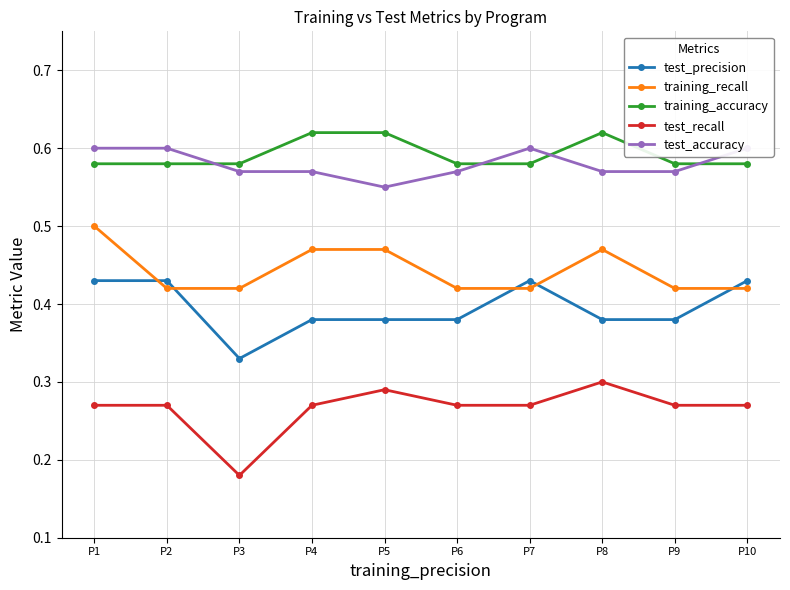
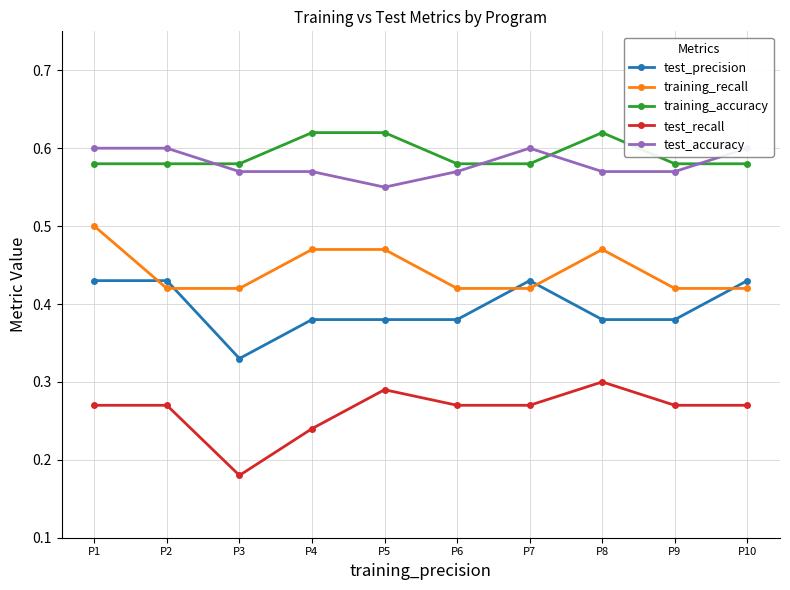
  {
    "test_precision": {
      "P1": 0.43,
      "P2": 0.43,
      "P3": 0.33,
      "P4": 0.38,
      "P5": 0.38,
      "P6": 0.38,
      "P7": 0.43,
      "P8": 0.38,
      "P9": 0.38,
      "P10": 0.43
    },
    "training_recall": {
      "P1": 0.50,
      "P2": 0.42,
      "P3": 0.42,
      "P4": 0.47,
      "P5": 0.47,
      "P6": 0.42,
      "P7": 0.42,
      "P8": 0.47,
      "P9": 0.42,
      "P10": 0.42
    },
    "training_accuracy": {
      "P1": 0.58,
      "P2": 0.58,
      "P3": 0.58,
      "P4": 0.62,
      "P5": 0.62,
      "P6": 0.58,
      "P7": 0.58,
      "P8": 0.62,
      "P9": 0.58,
      "P10": 0.58
    },
    "test_recall": {
      "P1": 0.27,
      "P2": 0.27,
      "P3": 0.18,
-     "P4": 0.27,
+     "P4": 0.24,
      "P5": 0.29,
      "P6": 0.27,
      "P7": 0.27,
      "P8": 0.30,
      "P9": 0.27,
      "P10": 0.27
    },
    "test_accuracy": {
      "P1": 0.60,
      "P2": 0.60,
      "P3": 0.57,
      "P4": 0.57,
      "P5": 0.55,
      "P6": 0.57,
      "P7": 0.60,
      "P8": 0.57,
      "P9": 0.57
    }
  }
